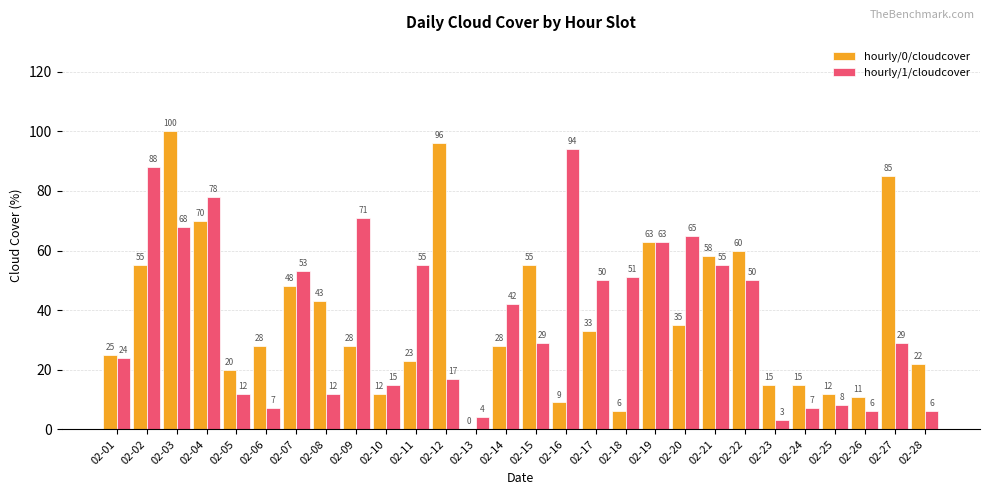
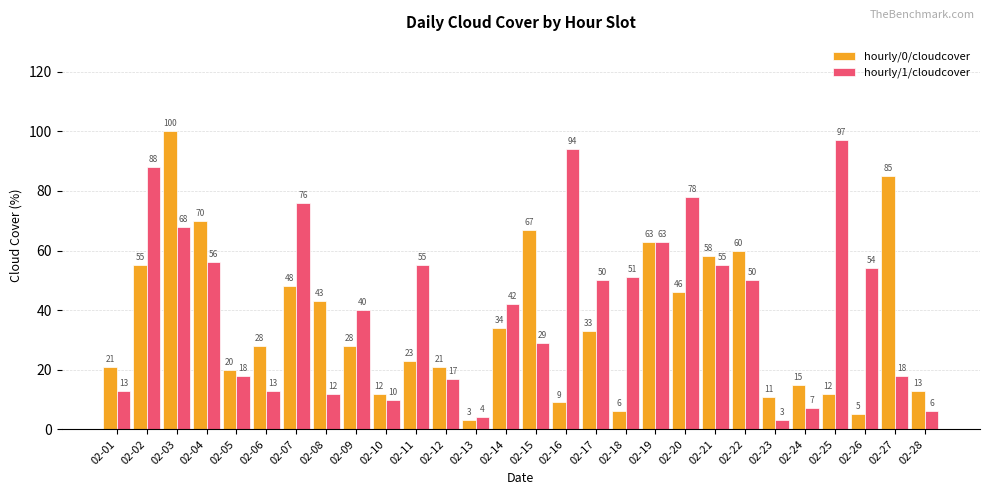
  {
    "hourly/0/cloudcover": {
-     "02-01": 25,
+     "02-01": 21,
      "02-02": 55,
      "02-03": 100,
      "02-04": 70,
      "02-05": 20,
      "02-06": 28,
      "02-07": 48,
      "02-08": 43,
      "02-09": 28,
      "02-10": 12,
      "02-11": 23,
-     "02-12": 96,
-     "02-13": 0,
-     "02-14": 28,
-     "02-15": 55,
+     "02-12": 21,
+     "02-13": 3,
+     "02-14": 34,
+     "02-15": 67,
      "02-16": 9,
      "02-17": 33,
      "02-18": 6,
      "02-19": 63,
-     "02-20": 35,
+     "02-20": 46,
      "02-21": 58,
      "02-22": 60,
-     "02-23": 15,
+     "02-23": 11,
      "02-24": 15,
      "02-25": 12,
-     "02-26": 11,
+     "02-26": 5,
      "02-27": 85,
-     "02-28": 22
+     "02-28": 13
    },
    "hourly/1/cloudcover": {
-     "02-01": 24,
+     "02-01": 13,
      "02-02": 88,
      "02-03": 68,
-     "02-04": 78,
-     "02-05": 12,
-     "02-06": 7,
-     "02-07": 53,
+     "02-04": 56,
+     "02-05": 18,
+     "02-06": 13,
+     "02-07": 76,
      "02-08": 12,
-     "02-09": 71,
-     "02-10": 15,
+     "02-09": 40,
+     "02-10": 10,
      "02-11": 55,
      "02-12": 17,
      "02-13": 4,
      "02-14": 42,
      "02-15": 29,
      "02-16": 94,
      "02-17": 50,
      "02-18": 51,
      "02-19": 63,
-     "02-20": 65,
+     "02-20": 78,
      "02-21": 55,
      "02-22": 50,
      "02-23": 3,
      "02-24": 7,
-     "02-25": 8,
-     "02-26": 6,
-     "02-27": 29,
+     "02-25": 97,
+     "02-26": 54,
+     "02-27": 18,
      "02-28": 6
    }
  }
